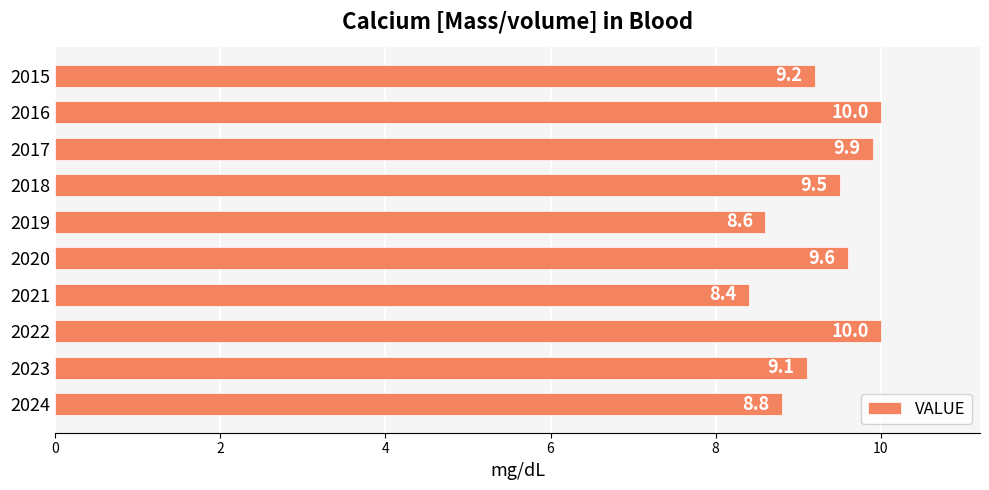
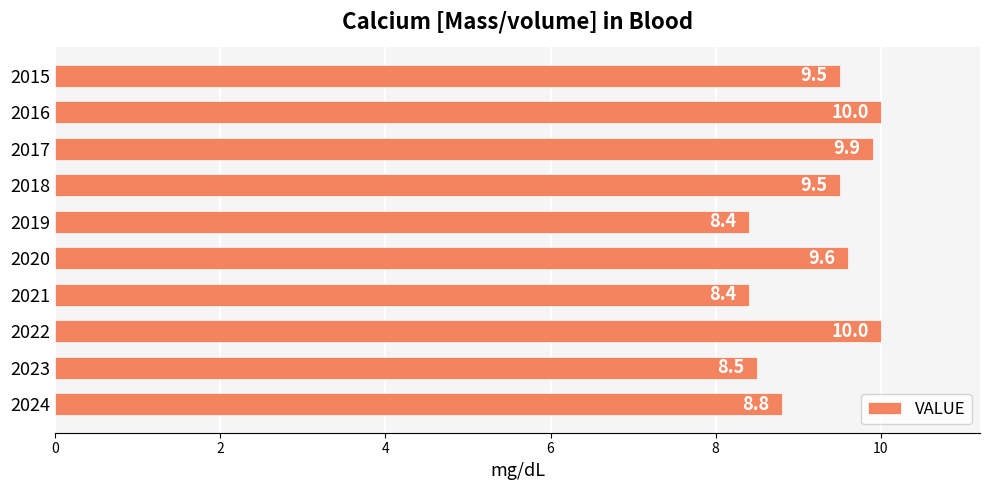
  {
-   "2015": 9.2,
+   "2015": 9.5,
    "2016": 10.0,
    "2017": 9.9,
    "2018": 9.5,
-   "2019": 8.6,
+   "2019": 8.4,
    "2020": 9.6,
    "2021": 8.4,
    "2022": 10.0,
-   "2023": 9.1,
+   "2023": 8.5,
    "2024": 8.8
  }
